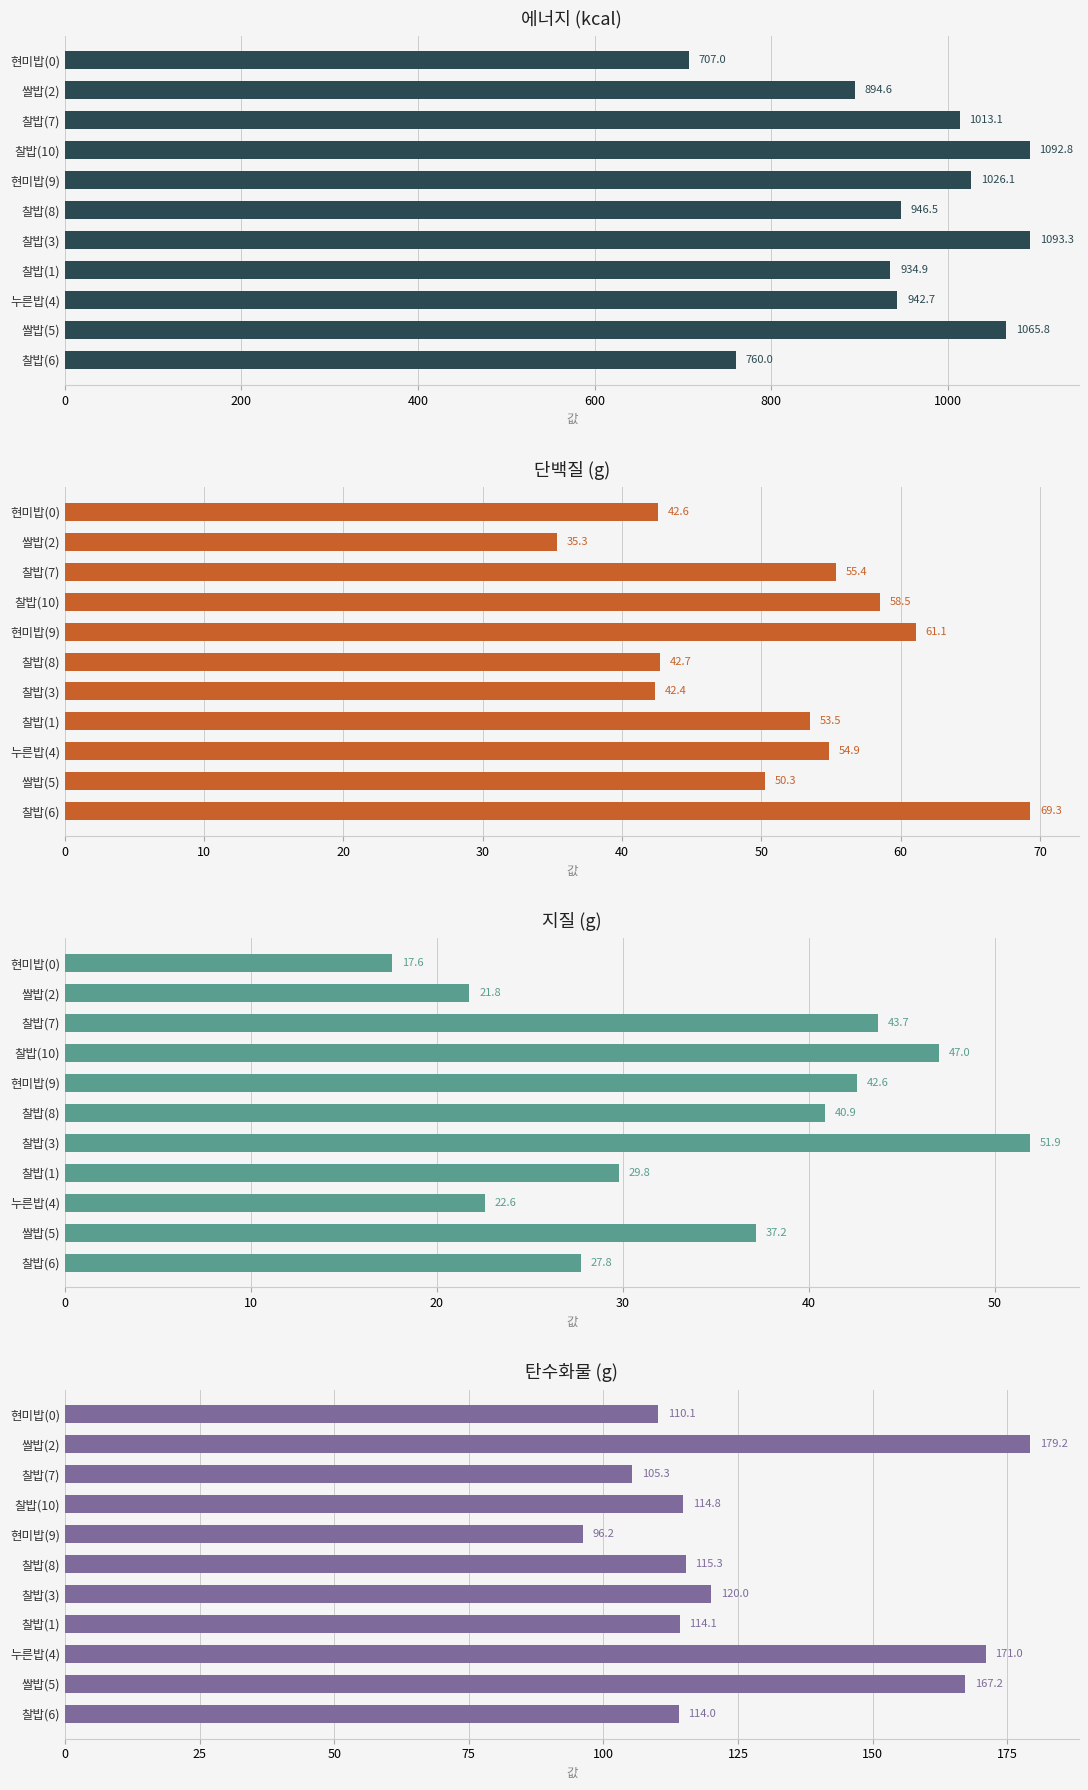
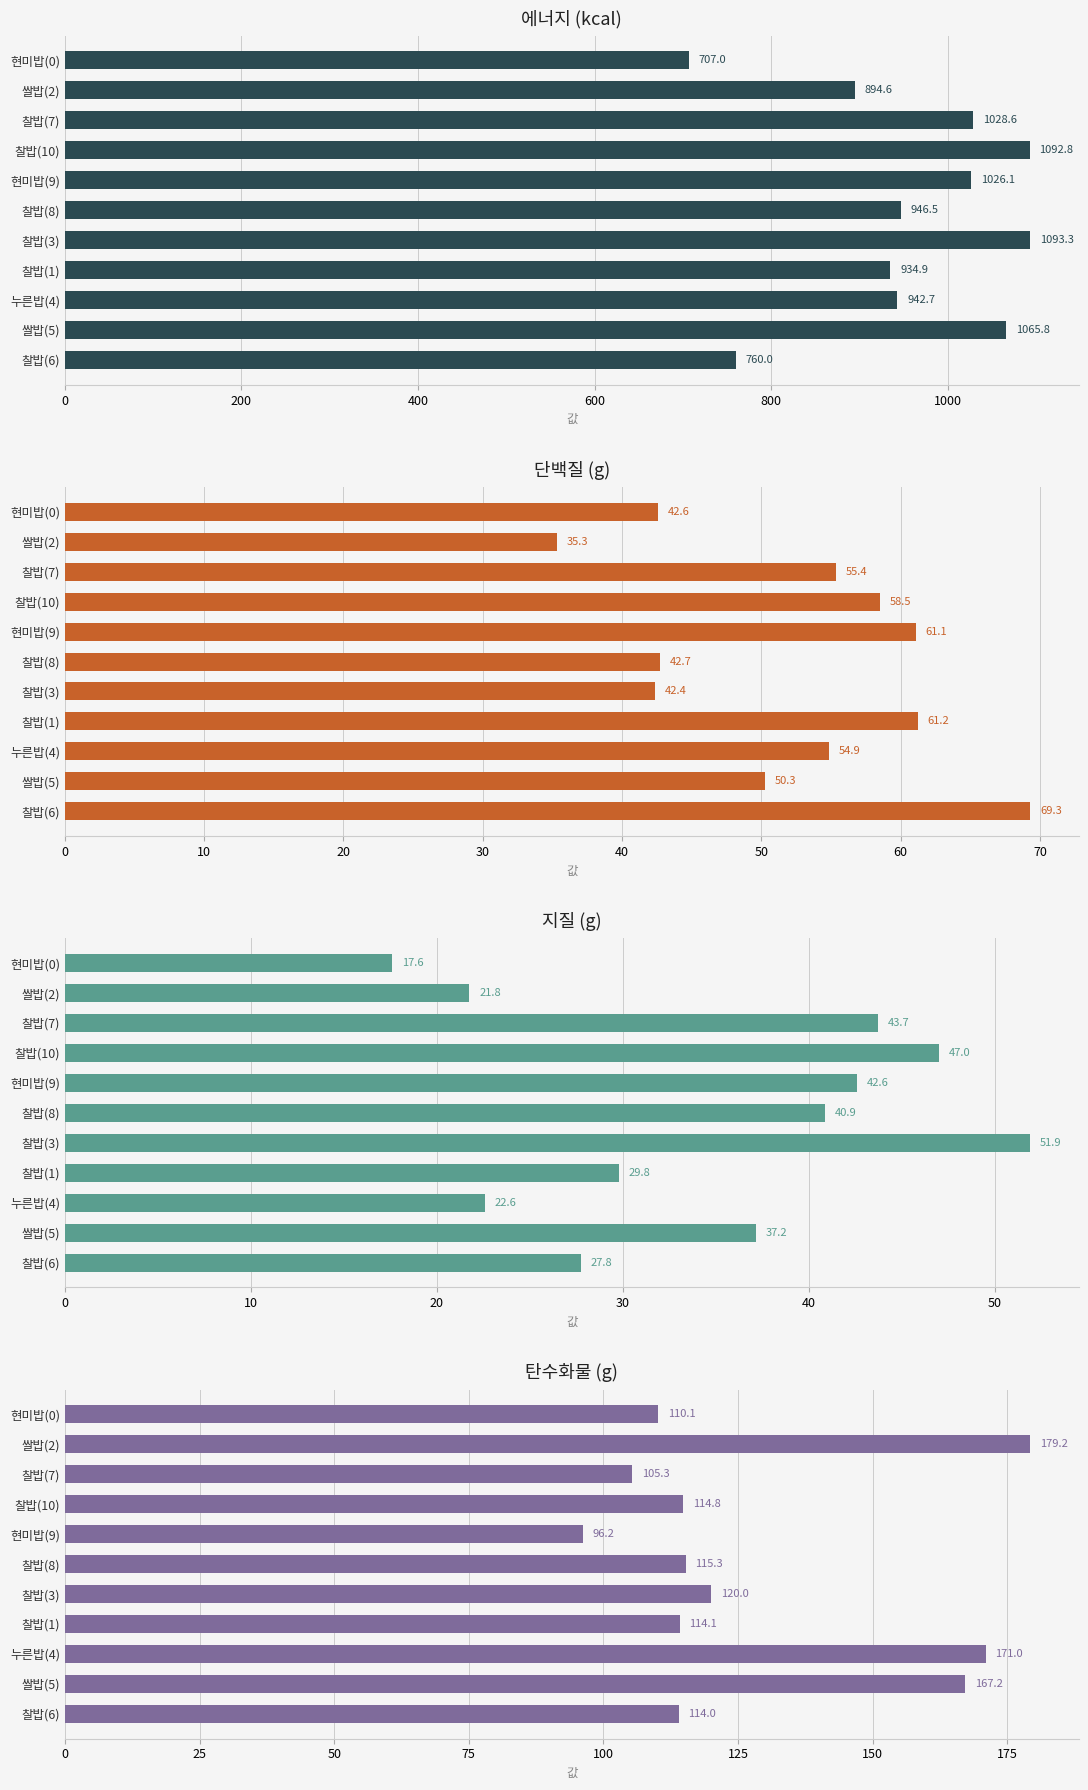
  {
    "에너지 (kcal)": {
      "현미밥(0)": 707.0,
      "쌀밥(2)": 894.6,
-     "찰밥(7)": 1013.1,
+     "찰밥(7)": 1028.6,
      "찰밥(10)": 1092.8,
      "현미밥(9)": 1026.1,
      "찰밥(8)": 946.5,
      "찰밥(3)": 1093.3,
      "찰밥(1)": 934.9,
      "누른밥(4)": 942.7,
      "쌀밥(5)": 1065.8,
      "찰밥(6)": 760.0
    },
    "단백질 (g)": {
      "현미밥(0)": 42.6,
      "쌀밥(2)": 35.3,
      "찰밥(7)": 55.4,
      "찰밥(10)": 58.5,
      "현미밥(9)": 61.1,
      "찰밥(8)": 42.7,
      "찰밥(3)": 42.4,
-     "찰밥(1)": 53.5,
+     "찰밥(1)": 61.2,
      "누른밥(4)": 54.9,
      "쌀밥(5)": 50.3,
      "찰밥(6)": 69.3
    },
    "지질 (g)": {
      "현미밥(0)": 17.6,
      "쌀밥(2)": 21.8,
      "찰밥(7)": 43.7,
      "찰밥(10)": 47.0,
      "현미밥(9)": 42.6,
      "찰밥(8)": 40.9,
      "찰밥(3)": 51.9,
      "찰밥(1)": 29.8,
      "누른밥(4)": 22.6,
      "쌀밥(5)": 37.2,
      "찰밥(6)": 27.8
    },
    "탄수화물 (g)": {
      "현미밥(0)": 110.1,
      "쌀밥(2)": 179.2,
      "찰밥(7)": 105.3,
      "찰밥(10)": 114.8,
      "현미밥(9)": 96.2,
      "찰밥(8)": 115.3,
      "찰밥(3)": 120.0,
      "찰밥(1)": 114.1,
      "누른밥(4)": 171.0,
      "쌀밥(5)": 167.2,
      "찰밥(6)": 114.0
    }
  }
